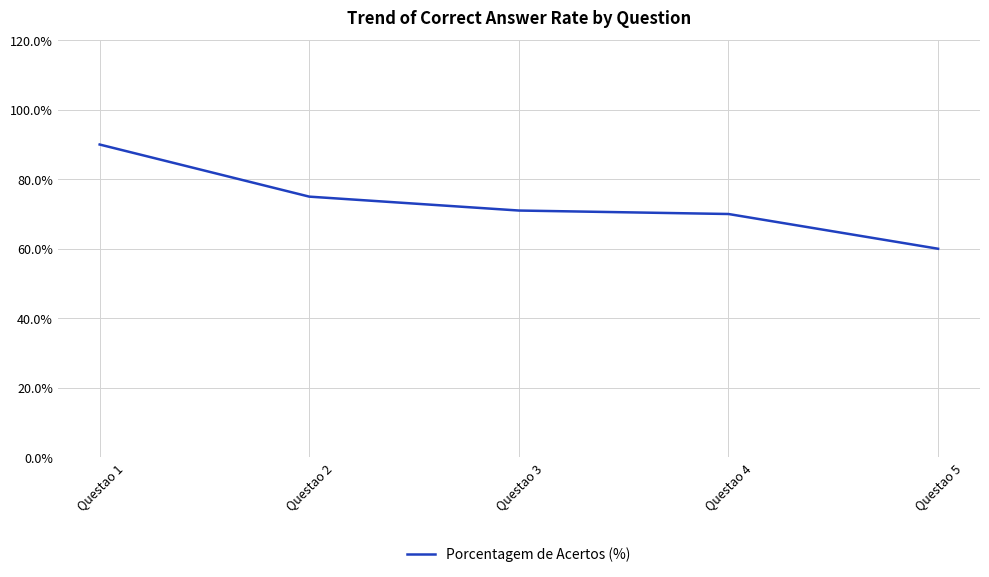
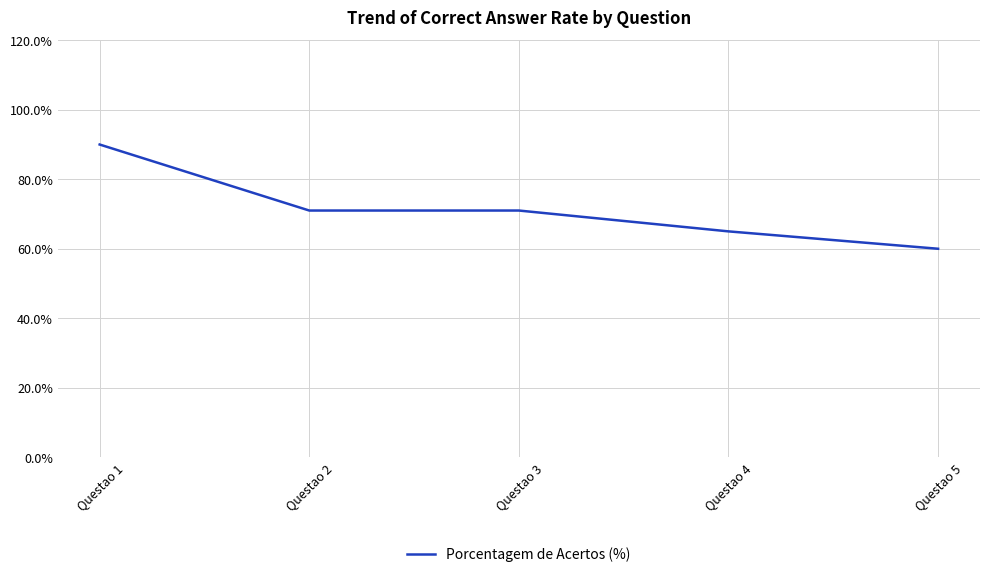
  {
    "Questao 1": "90%",
-   "Questao 2": "75%",
+   "Questao 2": "71%",
    "Questao 3": "71%",
-   "Questao 4": "70%",
+   "Questao 4": "65%",
    "Questao 5": "60%"
  }
